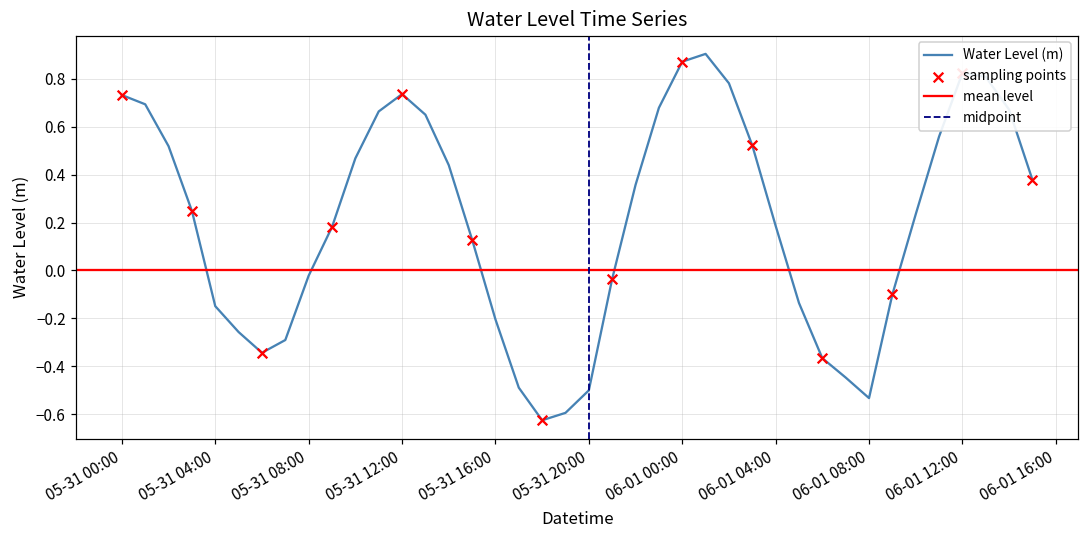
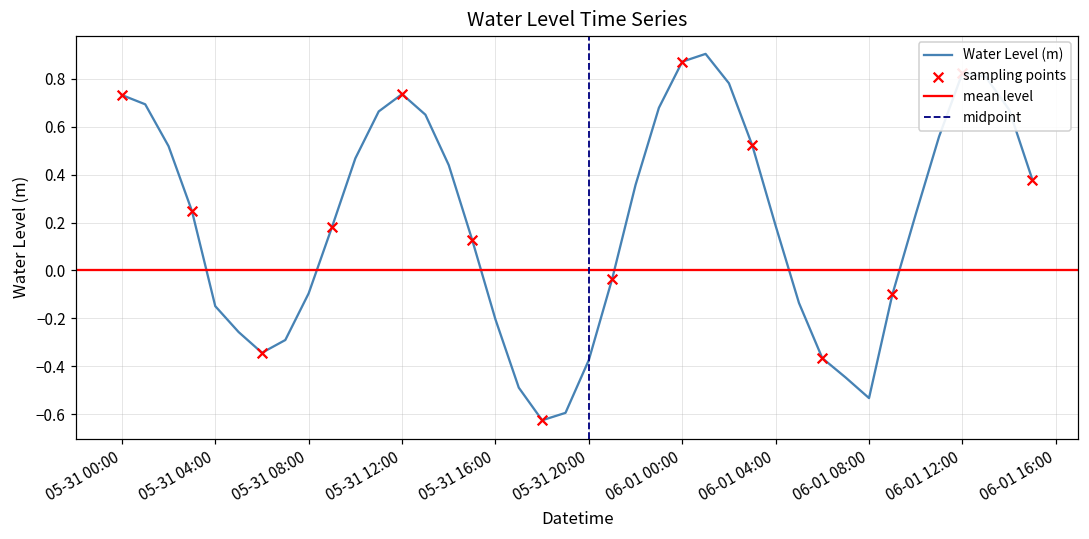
  {
    "Water Level (m)": {
      "05-31 04:00": -0.15,
-     "05-31 08:00": -0.02,
+     "05-31 08:00": -0.10,
      "05-31 16:00": -0.20,
-     "05-31 20:00": -0.50,
+     "05-31 20:00": -0.37,
      "06-01 04:00": 0.19,
      "06-01 08:00": -0.53
    }
  }
